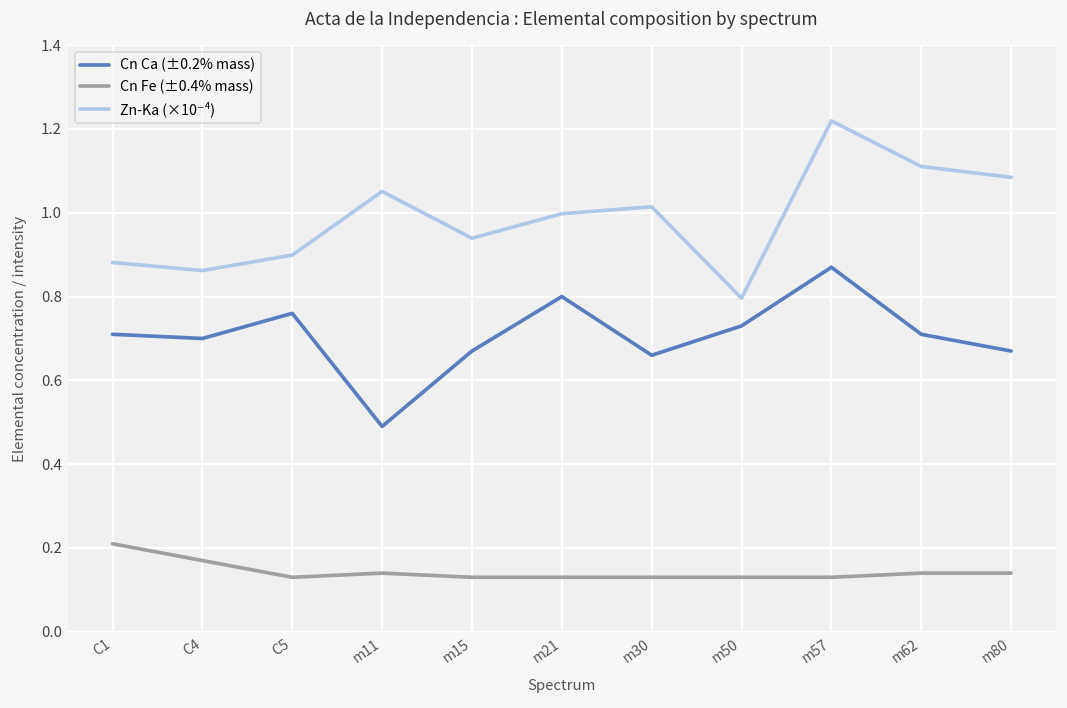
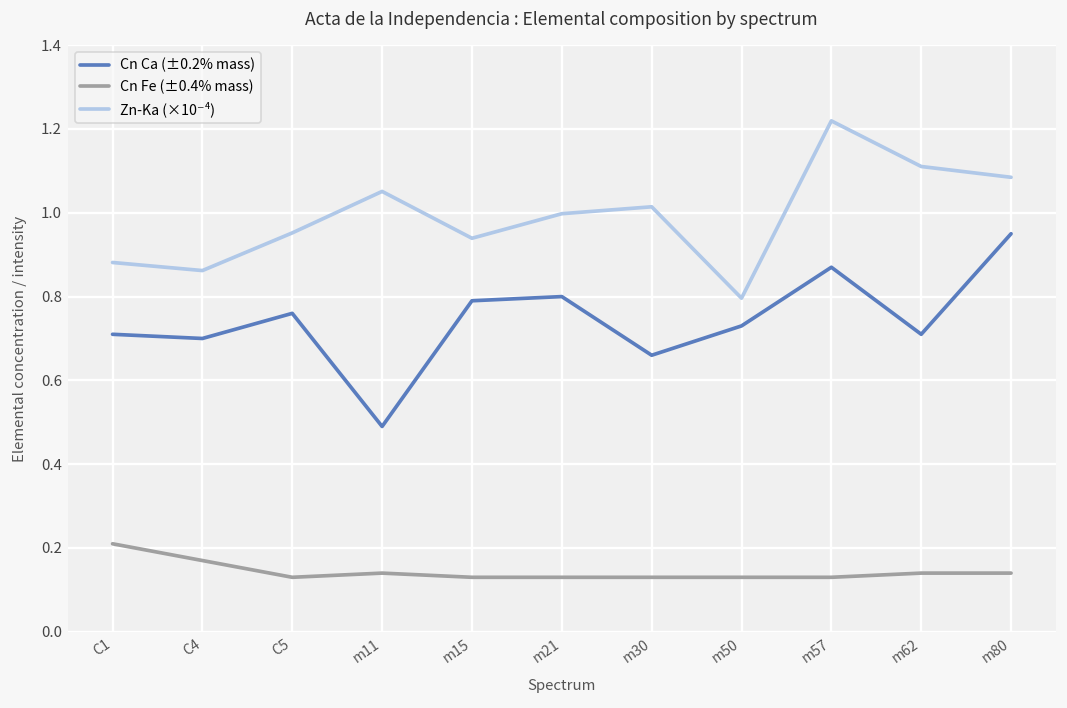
  {
    "Cn Ca (±0.2% mass)": {
      "C1": 0.71,
      "C4": 0.70,
      "C5": 0.76,
      "m11": 0.49,
-     "m15": 0.67,
+     "m15": 0.79,
      "m21": 0.80,
      "m30": 0.66,
      "m50": 0.73,
      "m57": 0.87,
      "m62": 0.71,
-     "m80": 0.67
+     "m80": 0.95
    },
    "Cn Fe (±0.4% mass)": {
      "C1": 0.21,
      "C4": 0.17,
      "C5": 0.13,
      "m11": 0.14,
      "m15": 0.13,
      "m21": 0.13,
      "m30": 0.13,
      "m50": 0.13,
      "m57": 0.13,
      "m62": 0.14,
      "m80": 0.14
    },
    "Zn-Ka (×10⁻⁴)": {
      "C1": 0.88,
      "C4": 0.86,
-     "C5": 0.90,
+     "C5": 0.95,
      "m11": 1.05,
      "m15": 0.94,
      "m21": 1.00,
      "m30": 1.01,
      "m50": 0.80,
      "m57": 1.22,
      "m62": 1.11,
      "m80": 1.08
    }
  }
